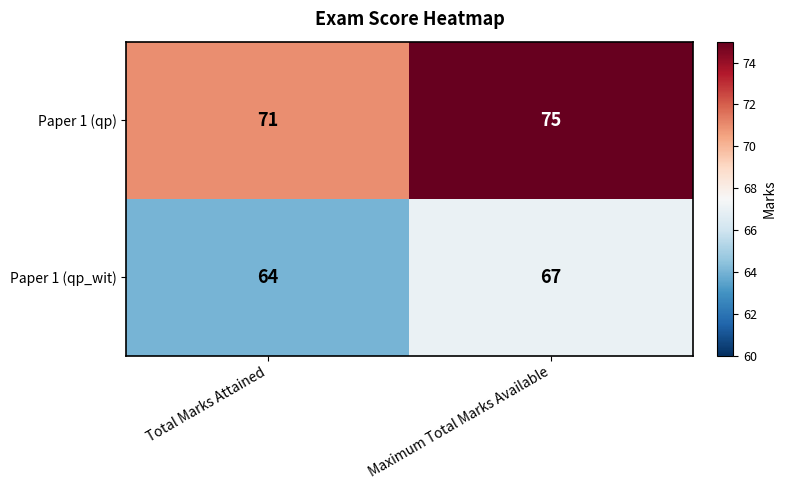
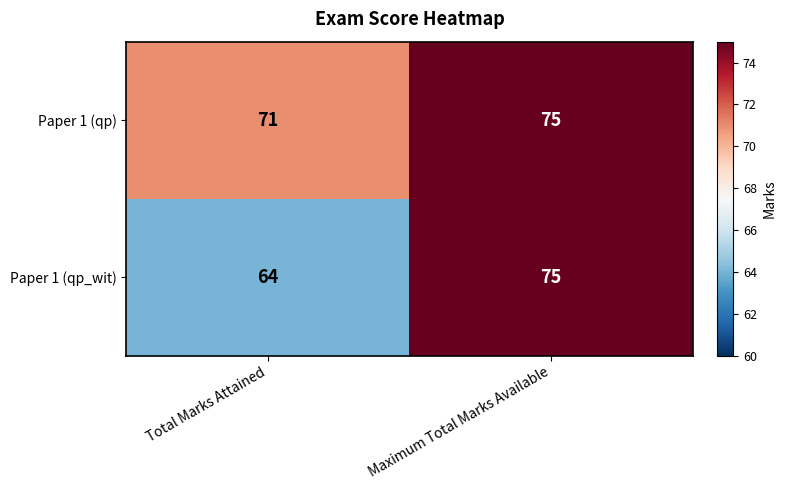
  {
    "Paper 1 (qp)": {
      "Total Marks Attained": 71,
      "Maximum Total Marks Available": 75
    },
    "Paper 1 (qp_wit)": {
      "Total Marks Attained": 64,
-     "Maximum Total Marks Available": 67
+     "Maximum Total Marks Available": 75
    }
  }
